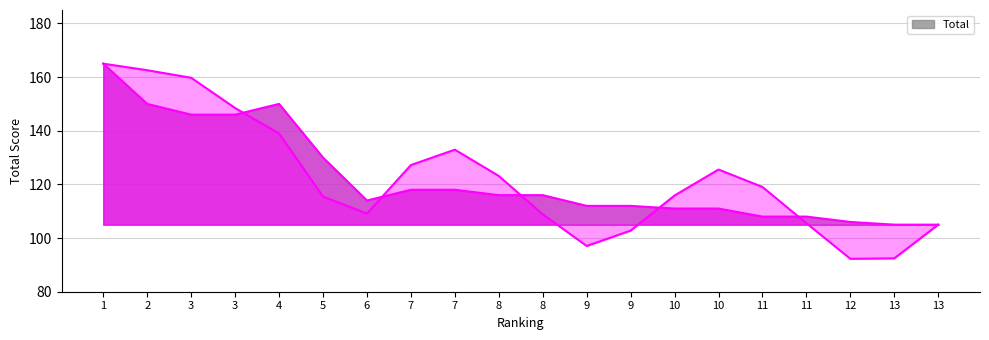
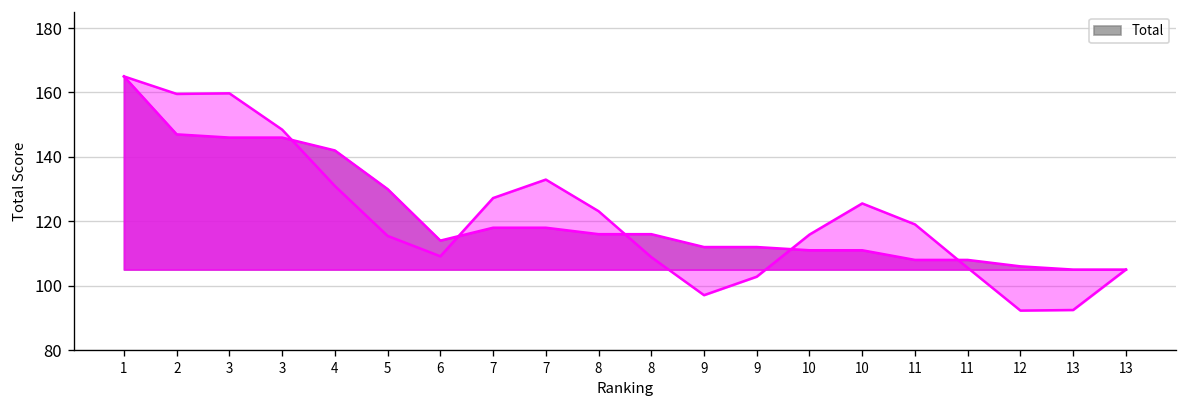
  {
    "Total": {
-     "2": 150,
-     "4": 150,
+     "2": 147,
+     "4": 142,
      "5": 130,
      "6": 114,
      "12": 106
    }
  }
